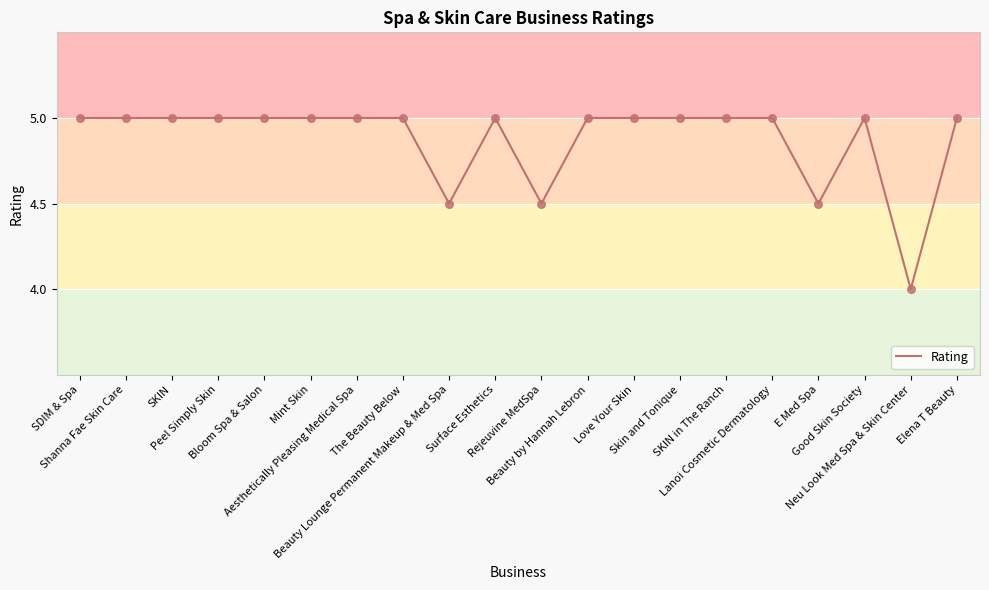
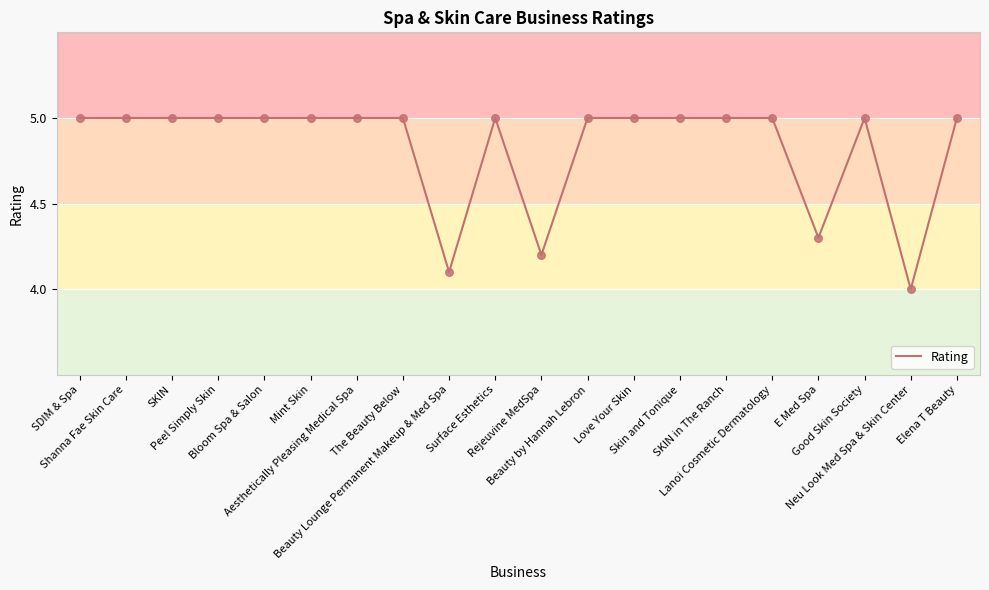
  {
    "SDIM & Spa": 5.0,
    "Shanna Fae Skin Care": 5.0,
    "SKIN": 5.0,
    "Peel Simply Skin": 5.0,
    "Bloom Spa & Salon": 5.0,
    "Mint Skin": 5.0,
    "Aesthetically Pleasing Medical Spa": 5.0,
    "The Beauty Below": 5.0,
-   "Beauty Lounge Permanent Makeup & Med Spa": 4.5,
+   "Beauty Lounge Permanent Makeup & Med Spa": 4.1,
    "Surface Esthetics": 5.0,
-   "Rejeuvine MedSpa": 4.5,
+   "Rejeuvine MedSpa": 4.2,
    "Beauty by Hannah Lebron": 5.0,
    "Love Your Skin": 5.0,
    "Skin and Tonique": 5.0,
    "SKIN in The Ranch": 5.0,
    "Lanoi Cosmetic Dermatology": 5.0,
-   "E Med Spa": 4.5,
+   "E Med Spa": 4.3,
    "Good Skin Society": 5.0,
    "Neu Look Med Spa & Skin Center": 4.0,
    "Elena T Beauty": 5.0
  }
